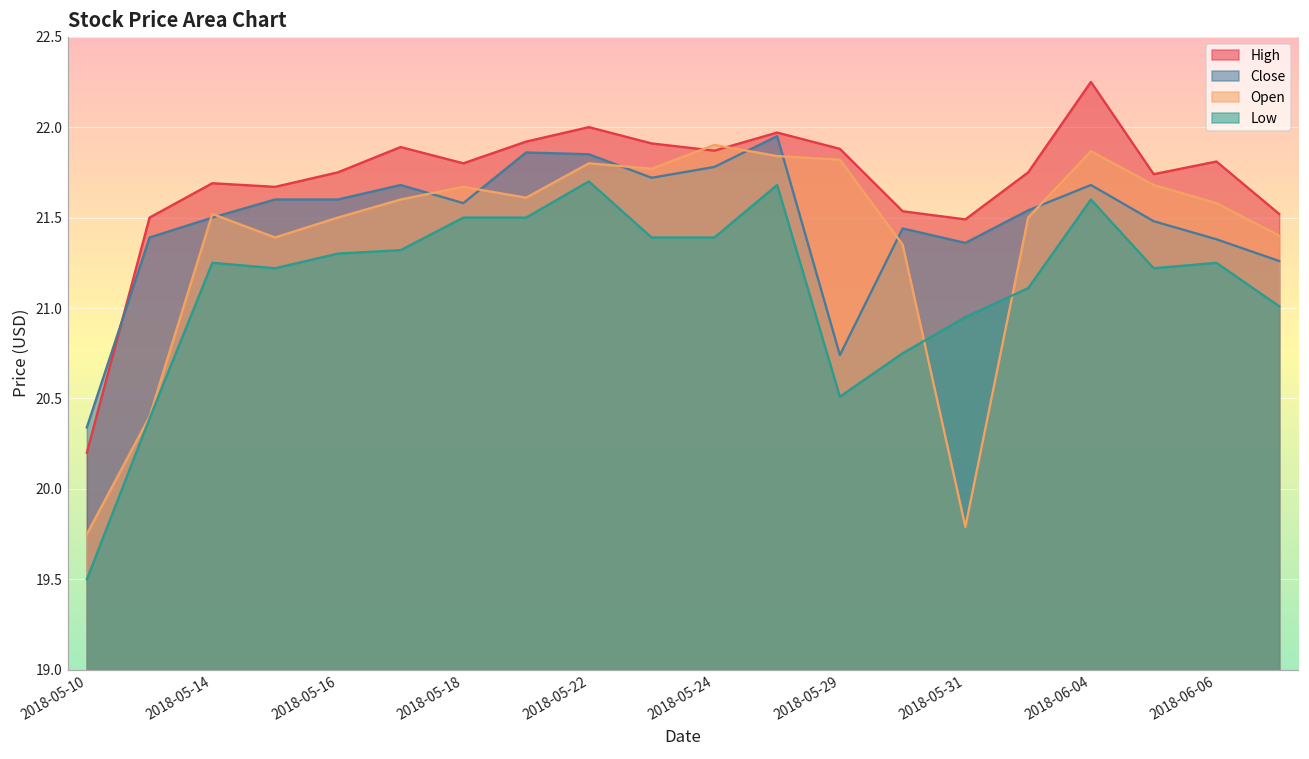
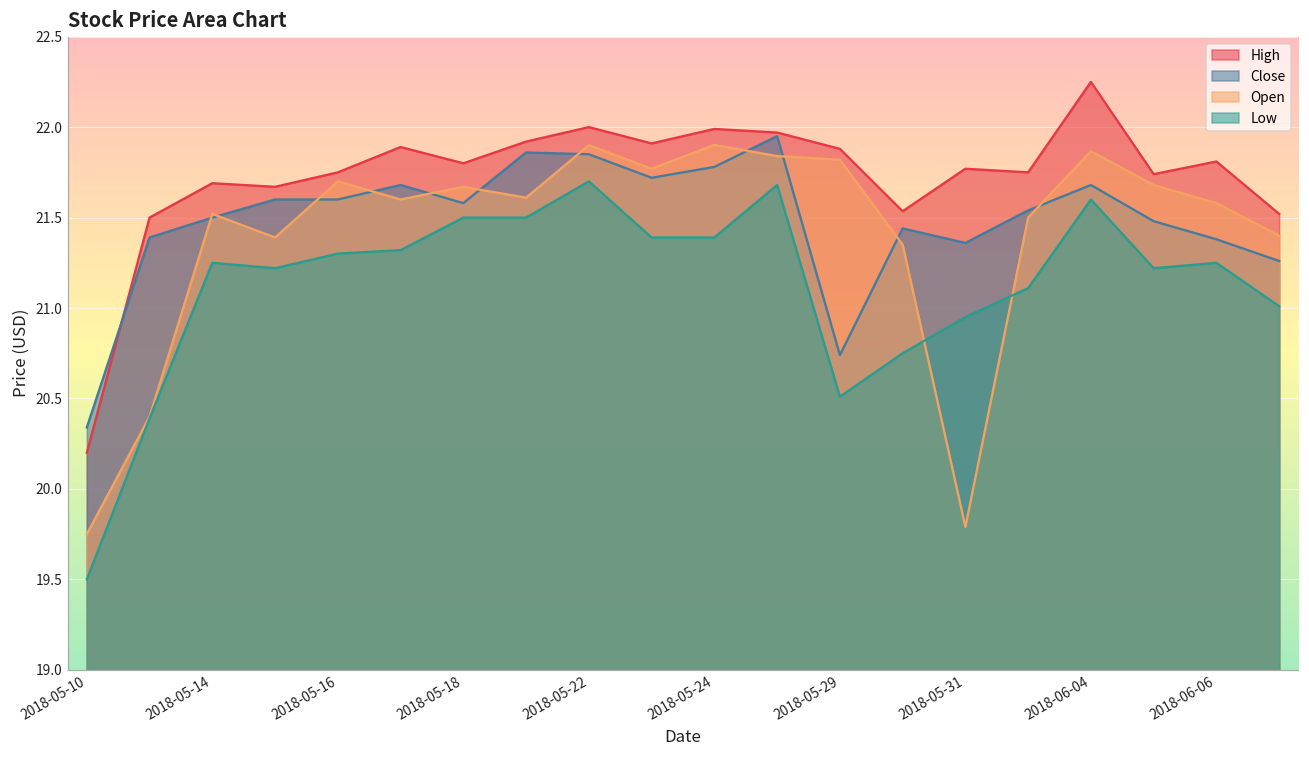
  {
    "High": {
      "2018-05-10": 20.20,
      "2018-05-14": 21.69,
      "2018-05-16": 21.75,
      "2018-05-18": 21.80,
      "2018-05-22": 22.00,
-     "2018-05-24": 21.87,
+     "2018-05-24": 21.99,
      "2018-05-29": 21.88,
-     "2018-05-31": 21.49,
+     "2018-05-31": 21.77,
      "2018-06-04": 22.25,
      "2018-06-06": 21.81
    },
    "Open": {
      "2018-05-10": 19.75,
      "2018-05-14": 21.52,
-     "2018-05-16": 21.5,
+     "2018-05-16": 21.7,
      "2018-05-18": 21.67,
-     "2018-05-22": 21.8,
+     "2018-05-22": 21.9,
      "2018-05-24": 21.9,
      "2018-05-29": 21.82,
      "2018-05-31": 19.8,
      "2018-06-04": 21.87,
      "2018-06-06": 21.58
    }
  }
